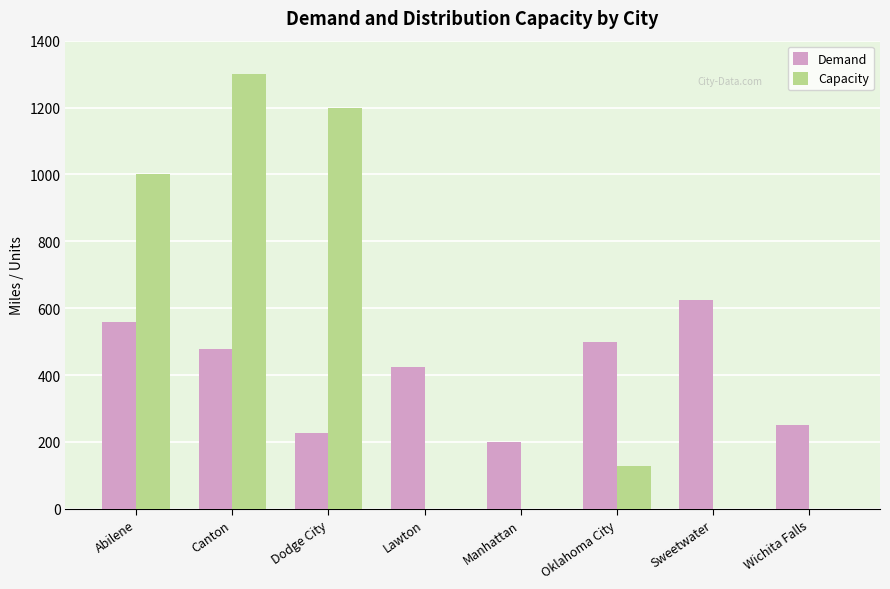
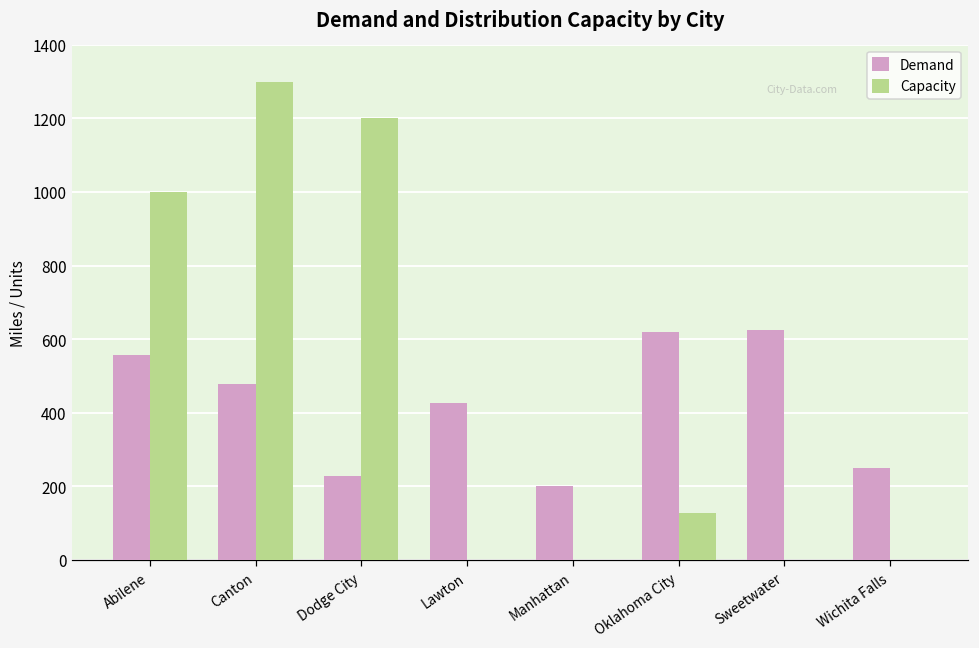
  {
    "Demand": {
      "Abilene": 560,
      "Canton": 480,
      "Dodge City": 230,
      "Lawton": 430,
      "Manhattan": 200,
-     "Oklahoma City": 500,
+     "Oklahoma City": 620,
      "Sweetwater": 630,
      "Wichita Falls": 250
    },
    "Capacity": {
      "Abilene": 1000,
      "Canton": 1300,
      "Dodge City": 1200,
      "Lawton": 0,
      "Manhattan": 0,
      "Oklahoma City": 130,
      "Sweetwater": 0,
      "Wichita Falls": 0
    }
  }
